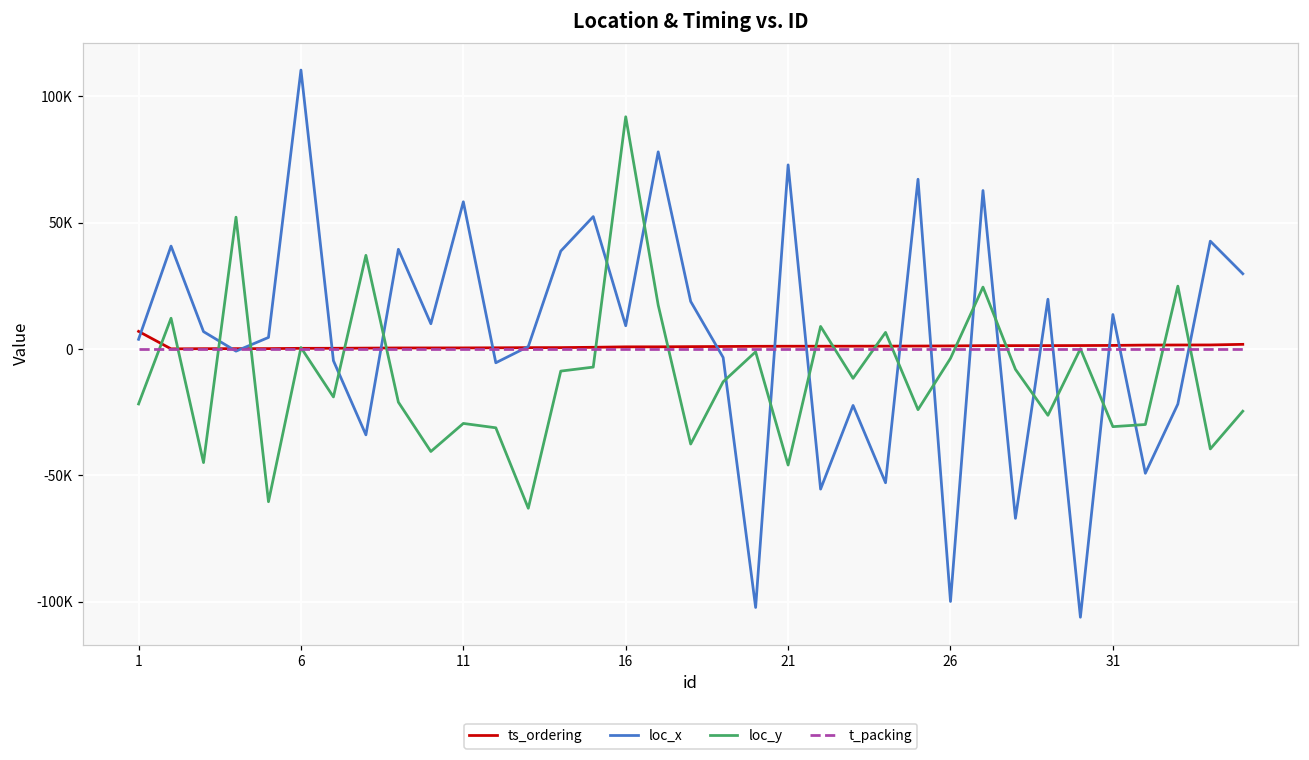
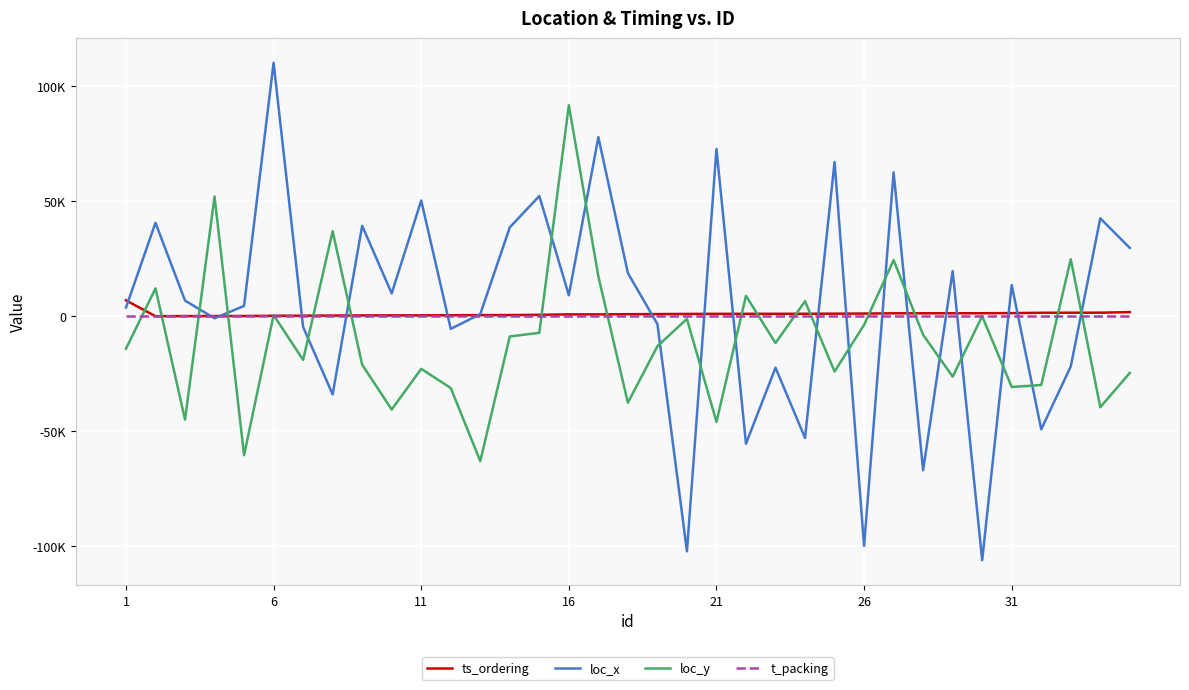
  {
    "ts_ordering": {
      "1": 7000,
      "26": 1000,
      "31": 1000
    },
    "loc_x": {
      "1": 4000,
      "6": 110000,
-     "11": 58000,
+     "11": 50000,
      "16": 9000,
      "21": 73000,
      "26": -100000,
      "31": 14000
    },
    "loc_y": {
-     "1": -22000,
-     "11": -29000,
+     "1": -14000,
+     "11": -23000,
      "16": 92000,
      "21": -46000,
      "26": -4000,
      "31": -31000
    },
    "t_packing": {
      "1": 0,
      "26": 0,
      "31": 0
    }
  }
